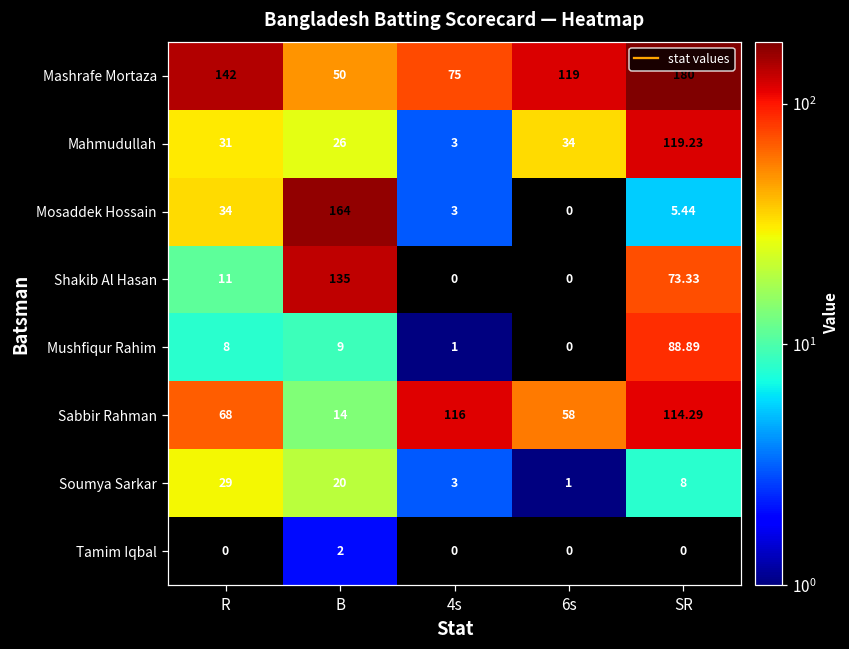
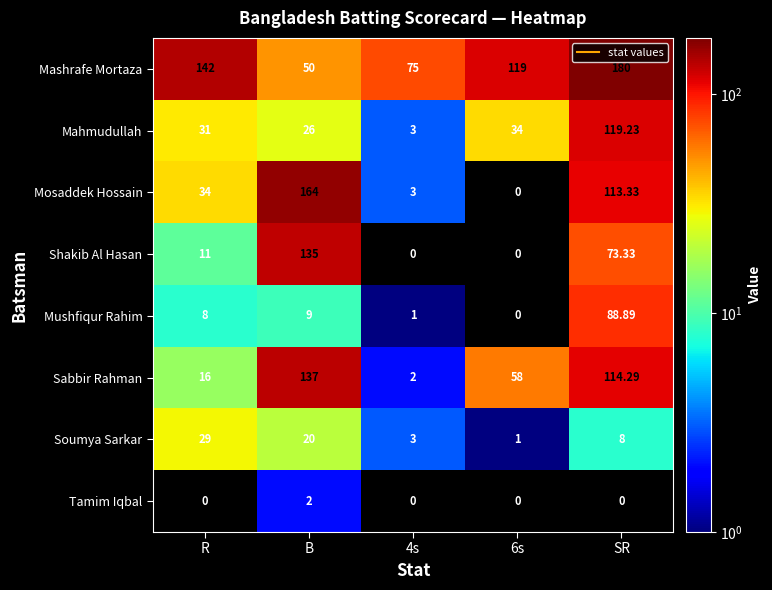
  {
    "Mashrafe Mortaza": {
      "R": 142,
      "B": 50,
      "4s": 75,
      "6s": 119,
      "SR": 180
    },
    "Mahmudullah": {
      "R": 31,
      "B": 26,
      "4s": 3,
      "6s": 34,
      "SR": 119.23
    },
    "Mosaddek Hossain": {
      "R": 34,
      "B": 164,
      "4s": 3,
      "6s": 0,
-     "SR": 5.44
+     "SR": 113.33
    },
    "Shakib Al Hasan": {
      "R": 11,
      "B": 135,
      "4s": 0,
      "6s": 0,
      "SR": 73.33
    },
    "Mushfiqur Rahim": {
      "R": 8,
      "B": 9,
      "4s": 1,
      "6s": 0,
      "SR": 88.89
    },
    "Sabbir Rahman": {
-     "R": 68,
-     "B": 14,
-     "4s": 116,
+     "R": 16,
+     "B": 137,
+     "4s": 2,
      "6s": 58,
      "SR": 114.29
    },
    "Soumya Sarkar": {
      "R": 29,
      "B": 20,
      "4s": 3,
      "6s": 1,
      "SR": 8
    },
    "Tamim Iqbal": {
      "R": 0,
      "B": 2,
      "4s": 0,
      "6s": 0,
      "SR": 0
    }
  }
